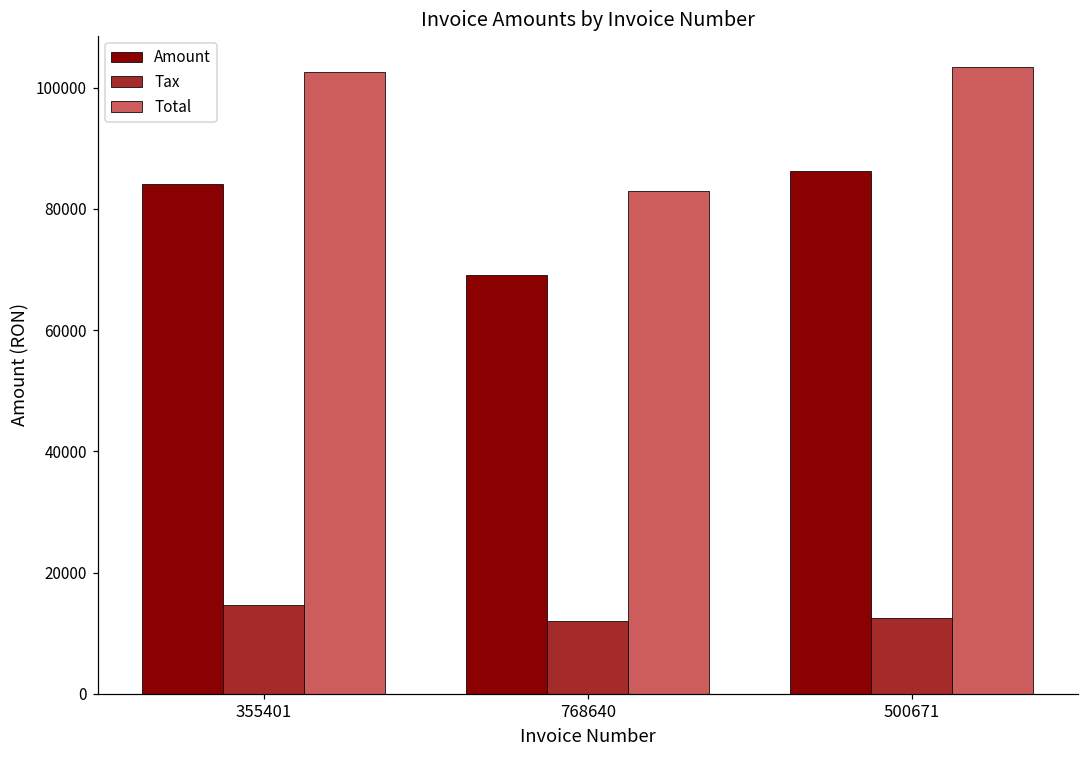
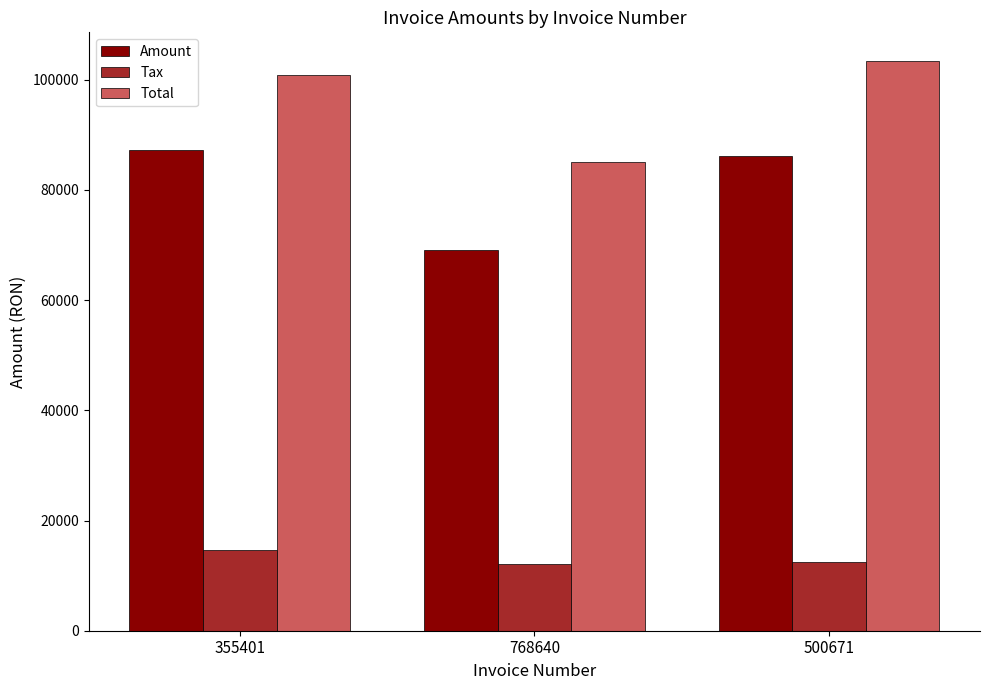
  {
    "Amount": {
-     "355401": 84000,
+     "355401": 87000,
      "768640": 69000,
      "500671": 86000
    },
    "Tax": {
      "355401": 15000,
      "768640": 12000,
      "500671": 12000
    },
    "Total": {
-     "355401": 103000,
-     "768640": 83000,
+     "355401": 101000,
+     "768640": 85000,
      "500671": 103000
    }
  }
